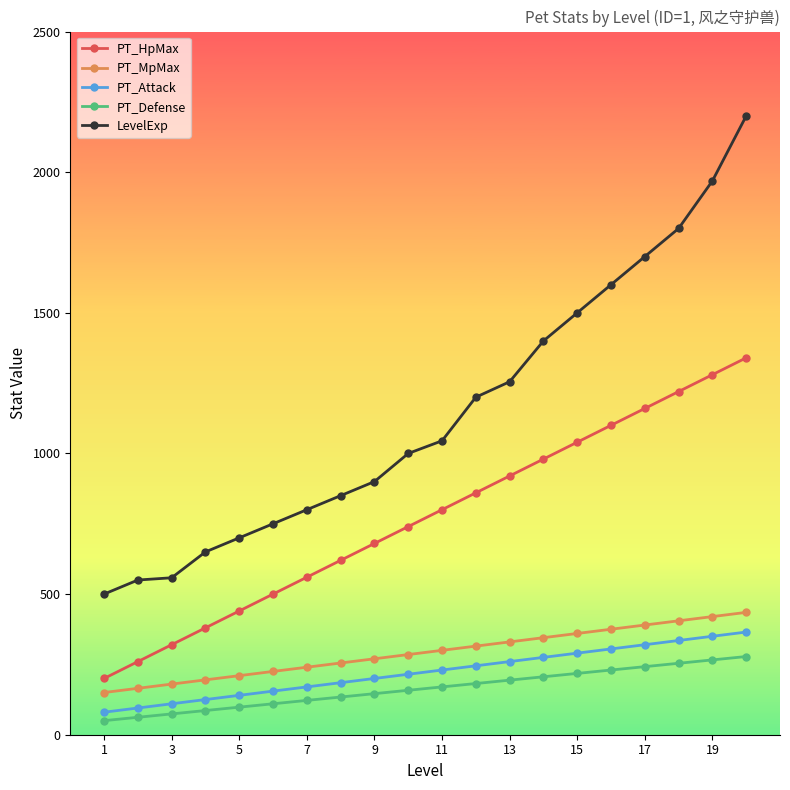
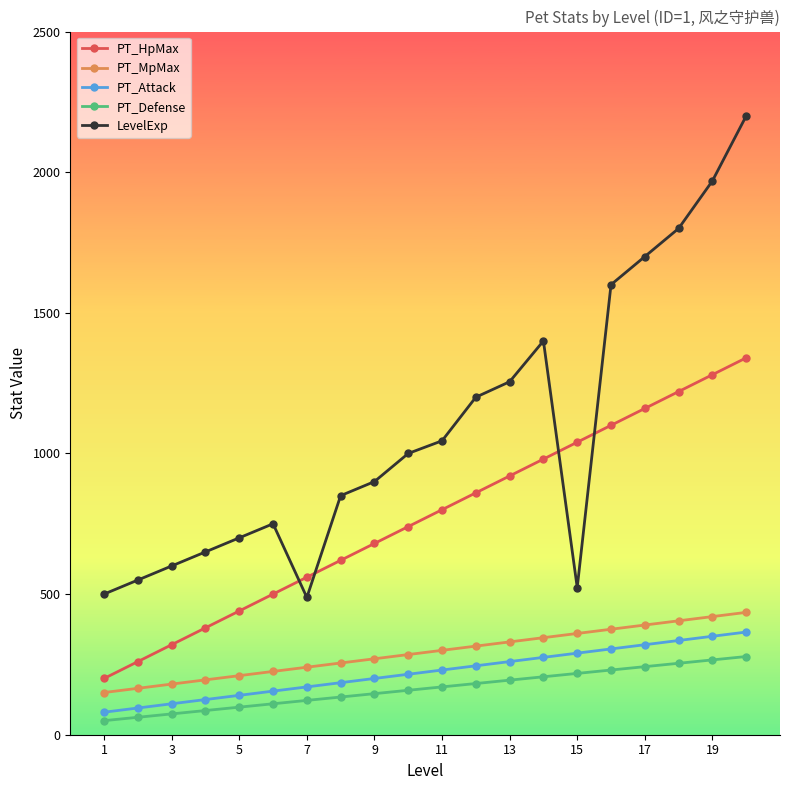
  {
    "PT_Attack": {
      "1": 80,
      "3": 110,
      "5": 140,
      "7": 170,
      "9": 200,
      "11": 230,
      "13": 260,
      "15": 290,
      "17": 320,
      "19": 350
    },
    "PT_Defense": {
      "1": 50,
      "3": 70,
      "5": 100,
      "7": 120,
      "9": 150,
      "11": 170,
      "13": 190,
      "15": 220,
      "17": 240,
      "19": 270
    },
    "LevelExp": {
      "1": 500,
-     "3": 560,
+     "3": 600,
      "5": 700,
-     "7": 800,
+     "7": 490,
      "9": 900,
      "11": 1050,
      "13": 1260,
-     "15": 1500,
+     "15": 520,
      "17": 1700,
      "19": 1970
    }
  }
